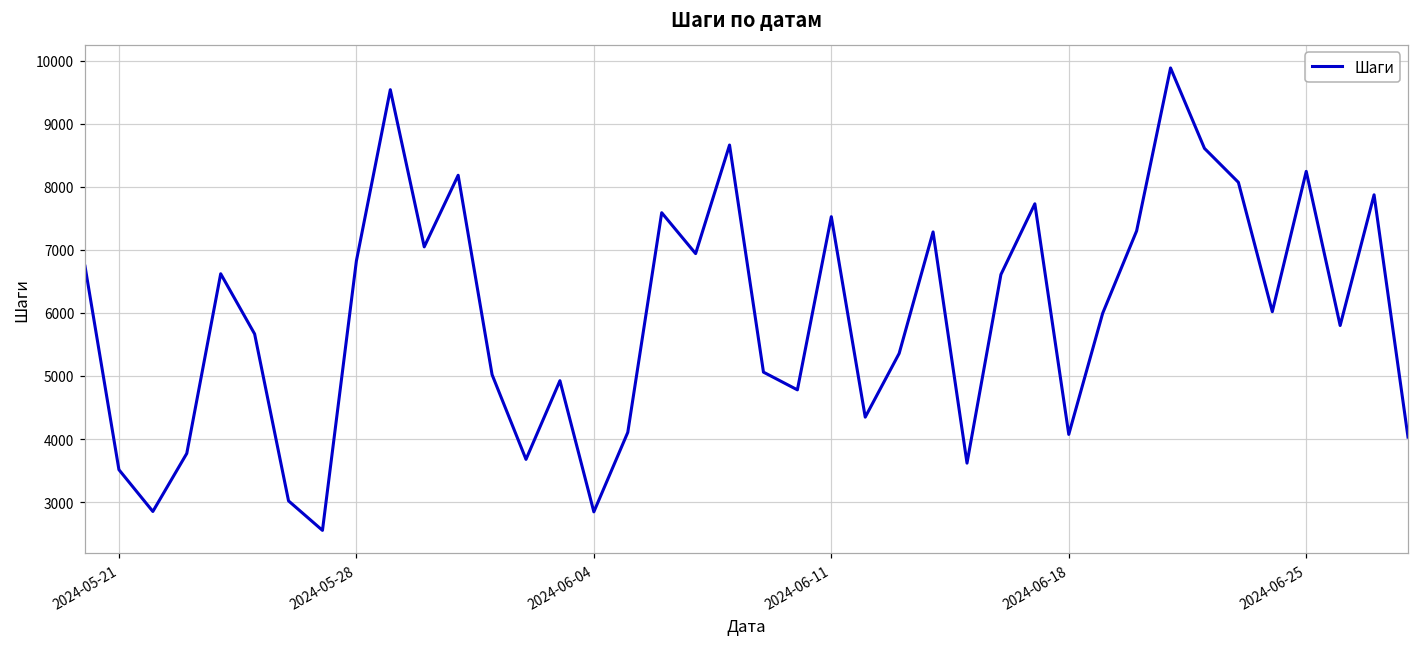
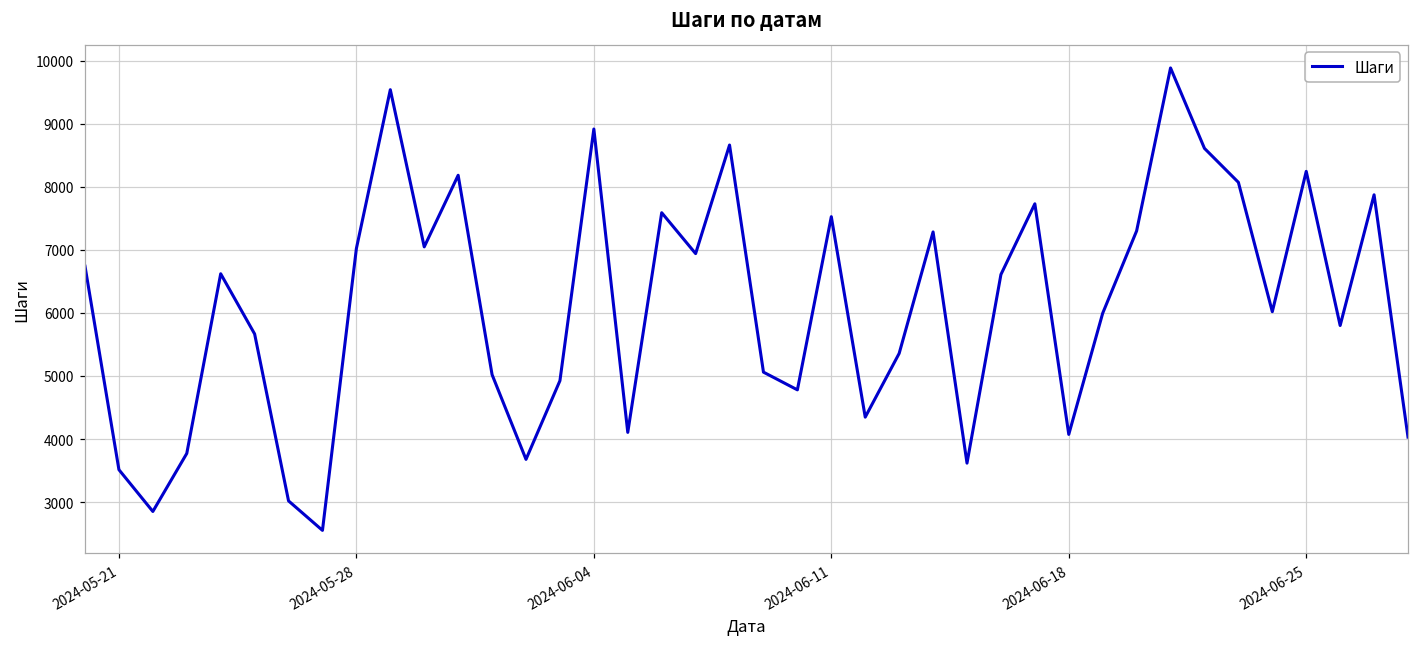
  {
    "2024-05-21": 3500,
-   "2024-05-28": 6800,
-   "2024-06-04": 2800,
+   "2024-05-28": 7000,
+   "2024-06-04": 8900,
    "2024-06-11": 7500,
    "2024-06-18": 4100,
    "2024-06-25": 8200
  }
